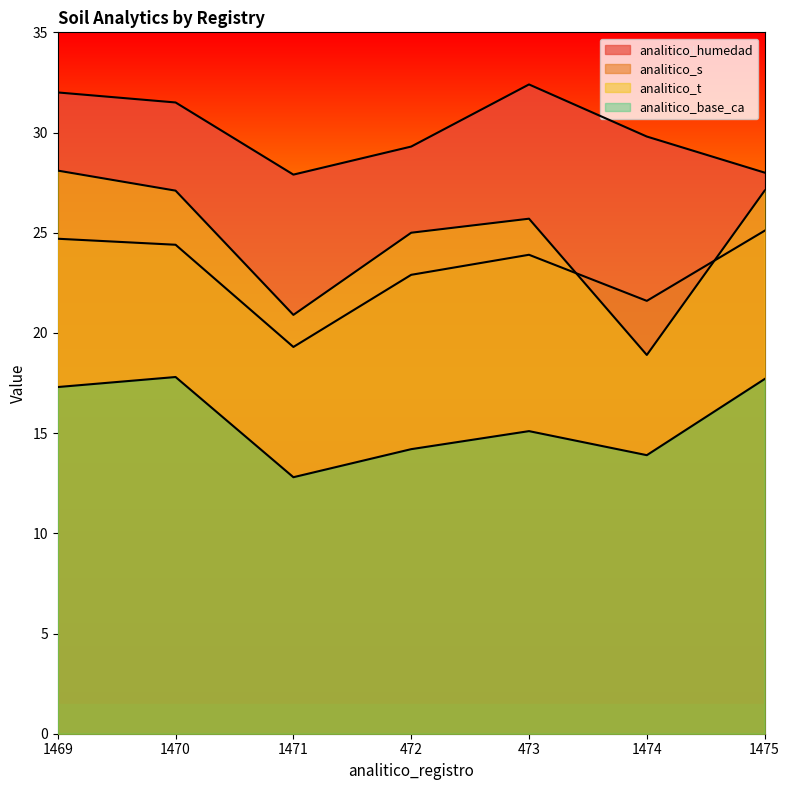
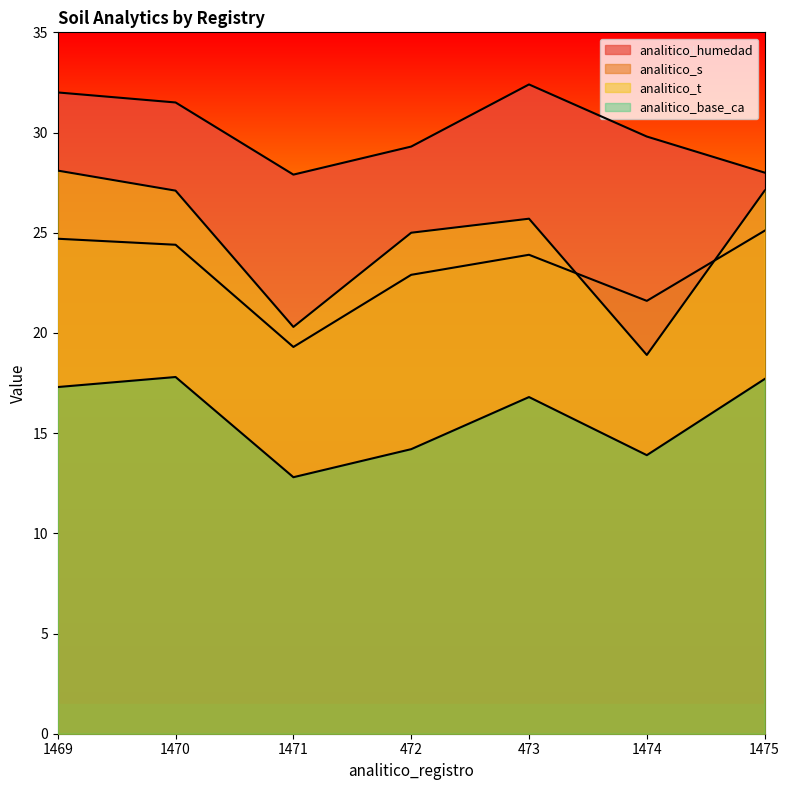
  {
    "analitico_t": {
      "1469": 28.1,
      "1470": 27.1,
-     "1471": 20.9,
+     "1471": 20.3,
      "472": 25.0,
      "473": 25.7,
      "1474": 18.9,
      "1475": 27.1
    },
    "analitico_base_ca": {
      "1469": 17.3,
      "1470": 17.8,
      "1471": 12.8,
      "472": 14.2,
-     "473": 15.1,
+     "473": 16.8,
      "1474": 13.9,
      "1475": 17.7
    }
  }
